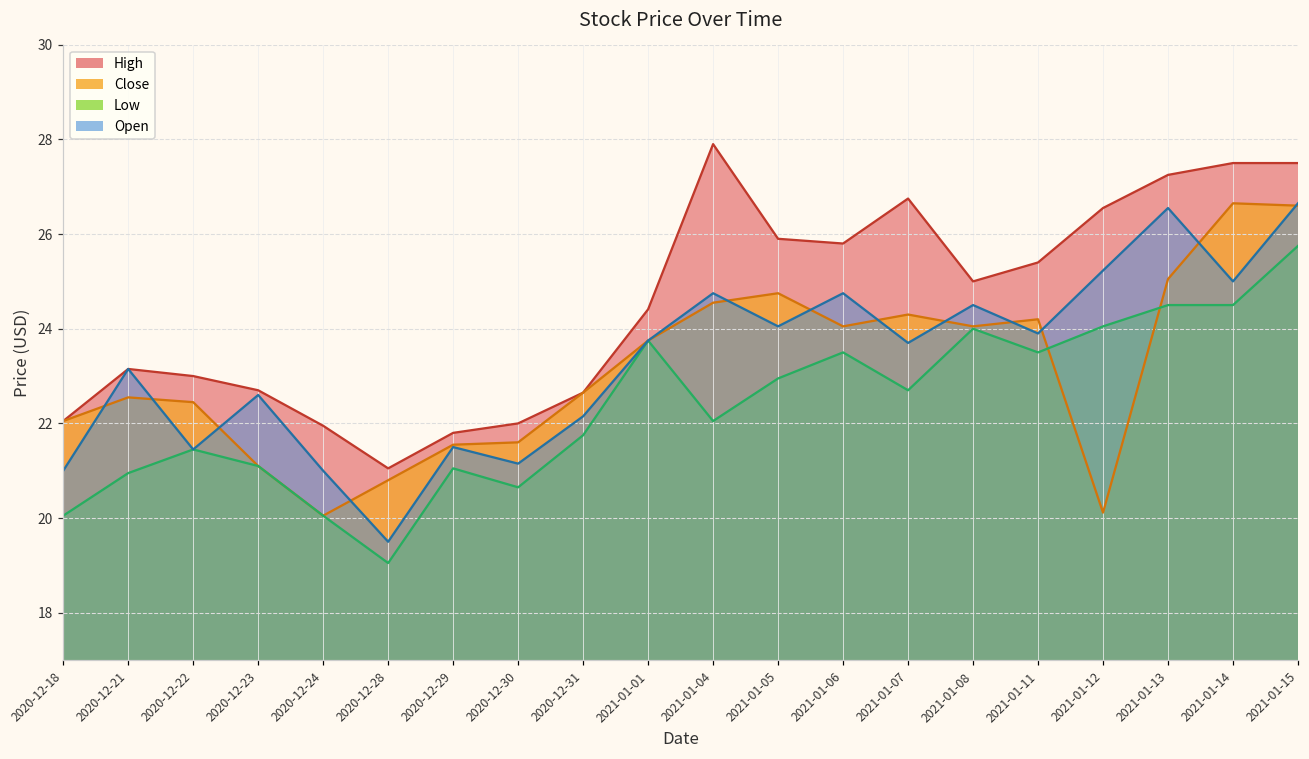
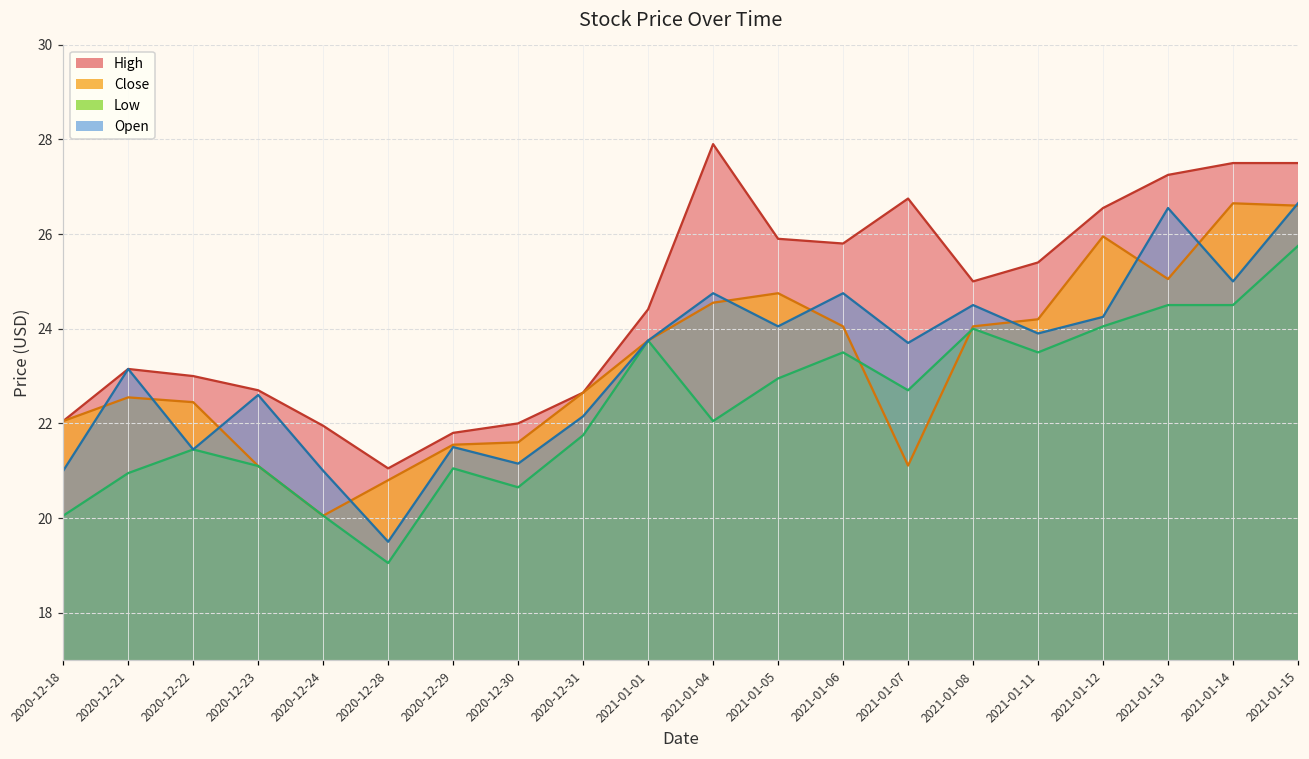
  {
    "High": {
      "2020-12-22": 23.0,
      "2020-12-23": 22.7,
      "2020-12-24": 22.0,
      "2020-12-28": 21.0,
      "2020-12-29": 21.8,
      "2020-12-30": 22.0,
      "2021-01-01": 24.4,
      "2021-01-04": 27.9,
      "2021-01-05": 25.9,
      "2021-01-06": 25.8,
      "2021-01-07": 26.8,
      "2021-01-08": 25.0,
      "2021-01-11": 25.4,
      "2021-01-12": 26.6,
      "2021-01-13": 27.3,
      "2021-01-14": 27.5,
      "2021-01-15": 27.5
    },
    "Close": {
      "2020-12-21": 22.5,
      "2020-12-22": 22.4,
      "2020-12-28": 20.8,
      "2020-12-30": 21.6,
      "2021-01-04": 24.5,
      "2021-01-05": 24.8,
      "2021-01-06": 24.0,
-     "2021-01-07": 24.3,
+     "2021-01-07": 21.1,
      "2021-01-11": 24.2,
-     "2021-01-12": 20.1,
+     "2021-01-12": 26.0,
      "2021-01-13": 25.0,
      "2021-01-14": 26.6
    },
    "Low": {
      "2020-12-18": 20.0,
      "2020-12-21": 21.0,
      "2020-12-28": 19.0,
      "2020-12-29": 21.0,
      "2020-12-30": 20.6,
      "2020-12-31": 21.8,
      "2021-01-04": 22.0,
      "2021-01-05": 23.0,
      "2021-01-06": 23.5,
      "2021-01-07": 22.7,
      "2021-01-11": 23.5,
      "2021-01-12": 24.0,
      "2021-01-13": 24.5,
      "2021-01-14": 24.5,
      "2021-01-15": 25.8
    },
    "Open": {
      "2020-12-18": 21.0,
      "2020-12-23": 22.6,
      "2020-12-24": 21.0,
      "2020-12-28": 19.5,
      "2020-12-30": 21.1,
      "2020-12-31": 22.1,
      "2021-01-04": 24.8,
      "2021-01-05": 24.0,
      "2021-01-06": 24.8,
      "2021-01-07": 23.7,
      "2021-01-08": 24.5,
      "2021-01-11": 23.9,
-     "2021-01-12": 25.2,
+     "2021-01-12": 24.3,
      "2021-01-13": 26.5,
      "2021-01-14": 25.0
    }
  }
